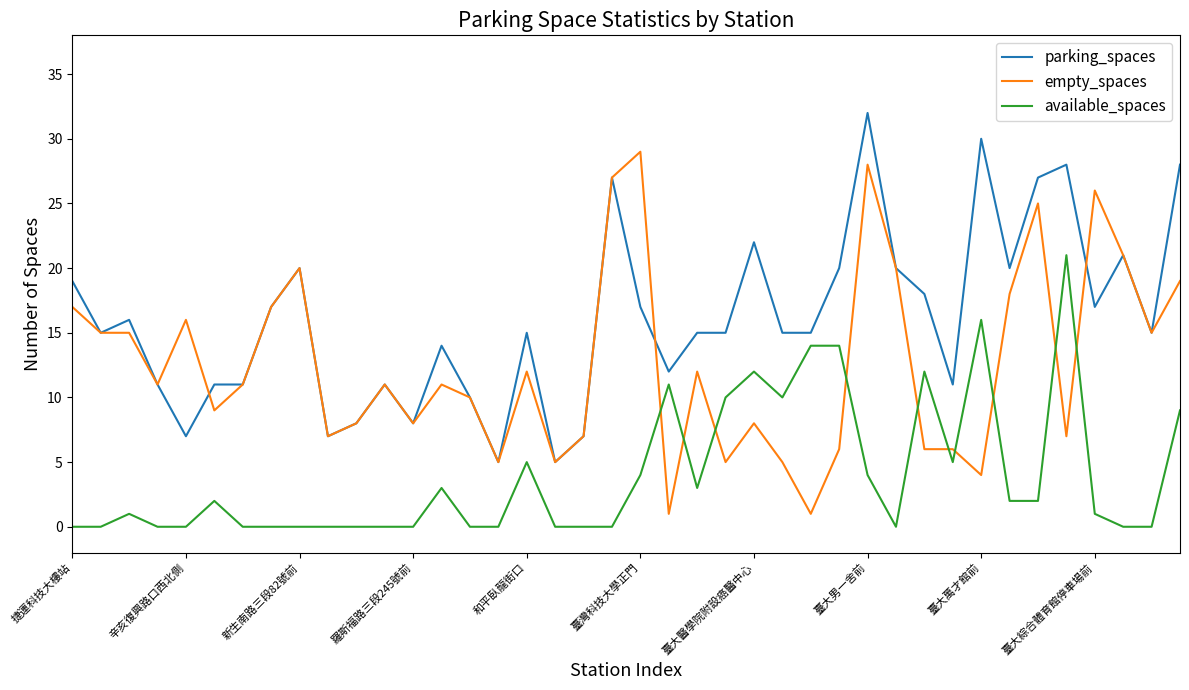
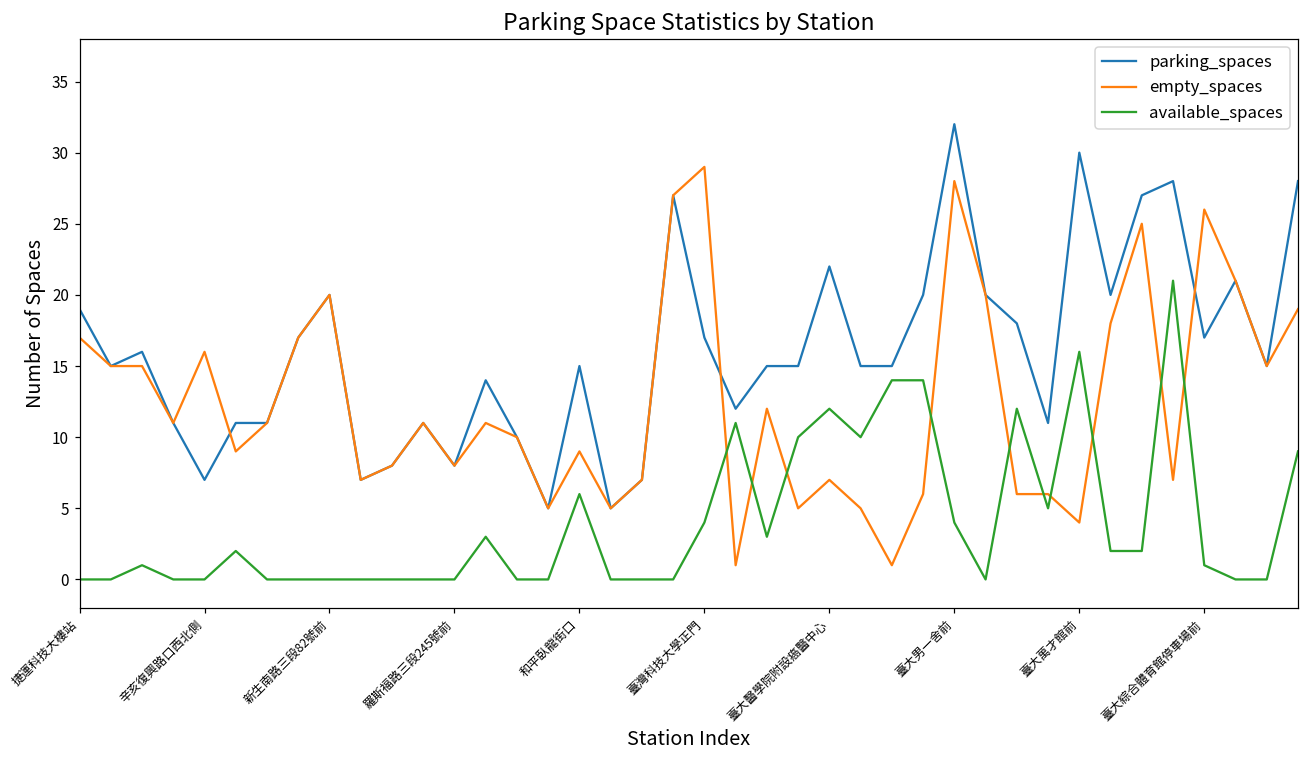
  {
    "parking_spaces": {
      "捷運科技大樓站": 19,
      "辛亥復興路口西北側": 7,
      "和平臥龍街口": 15,
      "臺灣科技大學正門": 17,
      "臺大醫學院附設癌醫中心": 22,
      "臺大男一舍前": 32,
      "臺大萬才館前": 30,
      "臺大綜合體育館停車場前": 17
    },
    "empty_spaces": {
      "捷運科技大樓站": 17,
      "辛亥復興路口西北側": 16,
-     "和平臥龍街口": 12,
+     "和平臥龍街口": 9,
      "臺灣科技大學正門": 29,
-     "臺大醫學院附設癌醫中心": 8,
+     "臺大醫學院附設癌醫中心": 7,
      "臺大男一舍前": 28,
      "臺大萬才館前": 4,
      "臺大綜合體育館停車場前": 26
    },
    "available_spaces": {
      "捷運科技大樓站": 0,
      "辛亥復興路口西北側": 0,
      "新生南路三段82號前": 0,
      "羅斯福路三段245號前": 0,
-     "和平臥龍街口": 5,
+     "和平臥龍街口": 6,
      "臺灣科技大學正門": 4,
      "臺大醫學院附設癌醫中心": 12,
      "臺大男一舍前": 4,
      "臺大萬才館前": 16,
      "臺大綜合體育館停車場前": 1
    }
  }
